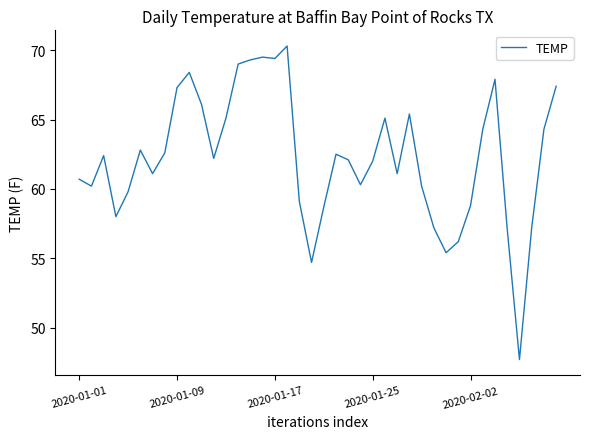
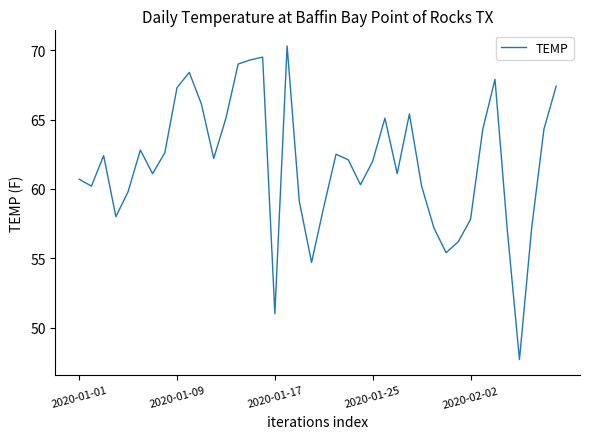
  {
    "2020-01-01": 60.7,
    "2020-01-09": 67.3,
-   "2020-01-17": 69.4,
+   "2020-01-17": 51.0,
    "2020-01-25": 62.0,
-   "2020-02-02": 58.8
+   "2020-02-02": 57.8
  }
